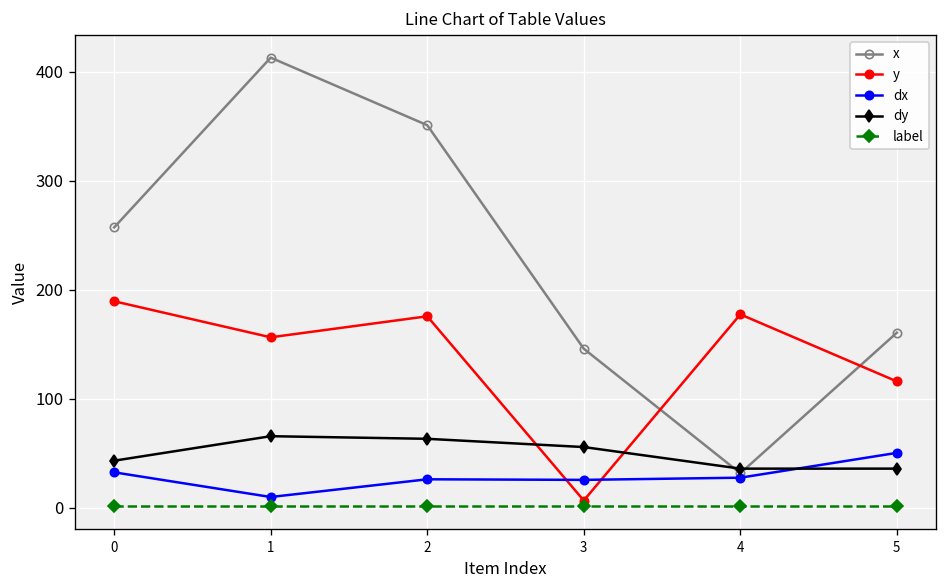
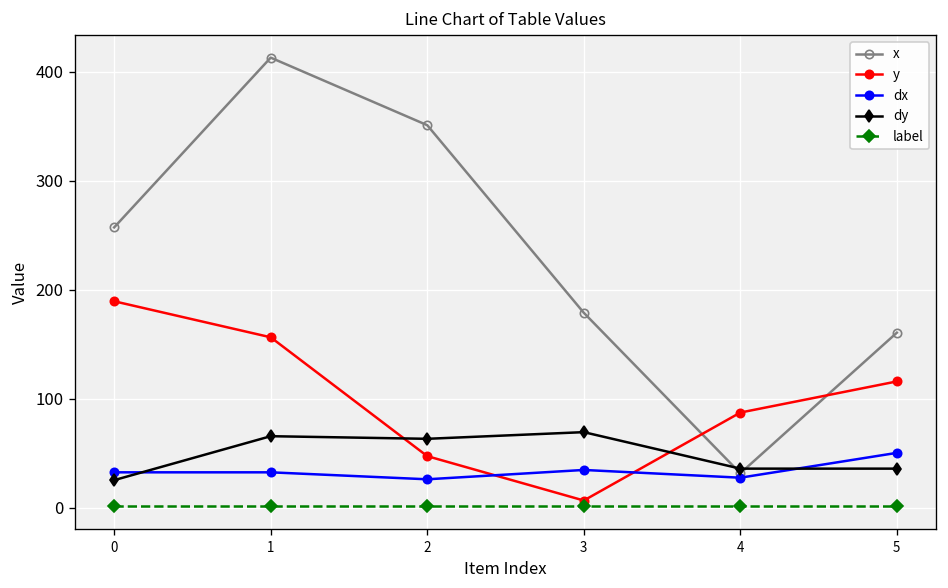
  {
    "x": {
      "0": 260,
      "1": 410,
      "2": 350,
-     "3": 150,
+     "3": 180,
      "4": 30,
      "5": 160
    },
    "y": {
      "0": 190,
      "1": 160,
-     "2": 180,
+     "2": 50,
      "3": 10,
-     "4": 180,
+     "4": 90,
      "5": 120
    },
    "dx": {
      "0": 30,
-     "1": 10,
+     "1": 30,
      "2": 30,
-     "3": 25,
+     "3": 34,
      "4": 30,
      "5": 50
    },
    "dy": {
-     "0": 40,
+     "0": 30,
      "1": 70,
      "2": 60,
-     "3": 60,
+     "3": 70,
      "4": 40,
      "5": 40
    },
    "label": {
      "0": 0,
      "1": 0,
      "2": 0,
      "3": 0,
      "4": 0,
      "5": 0
    }
  }
